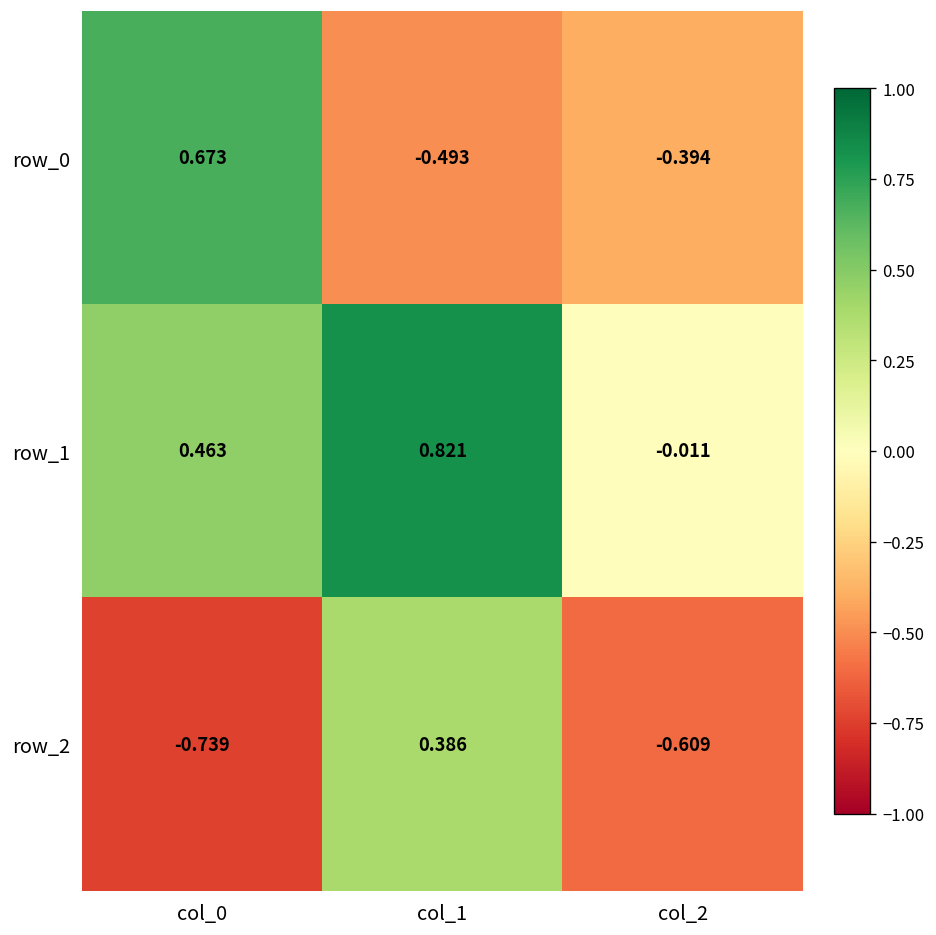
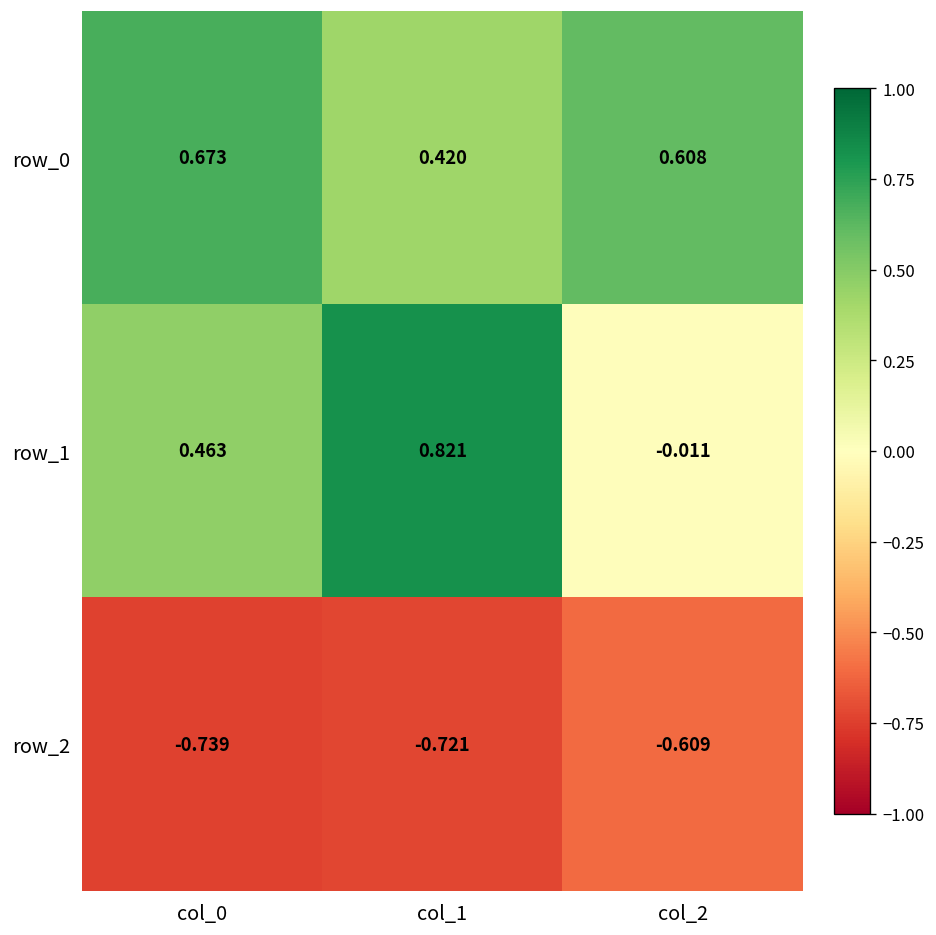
  {
    "row_0": {
      "col_0": 0.673,
-     "col_1": -0.493,
-     "col_2": -0.394
+     "col_1": 0.420,
+     "col_2": 0.608
    },
    "row_1": {
      "col_0": 0.463,
      "col_1": 0.821,
      "col_2": -0.011
    },
    "row_2": {
      "col_0": -0.739,
-     "col_1": 0.386,
+     "col_1": -0.721,
      "col_2": -0.609
    }
  }
